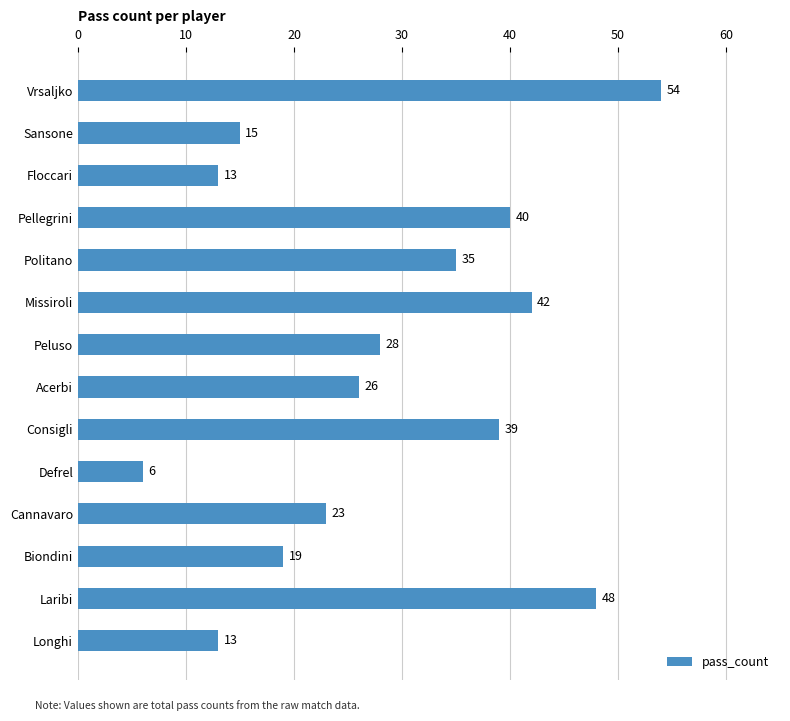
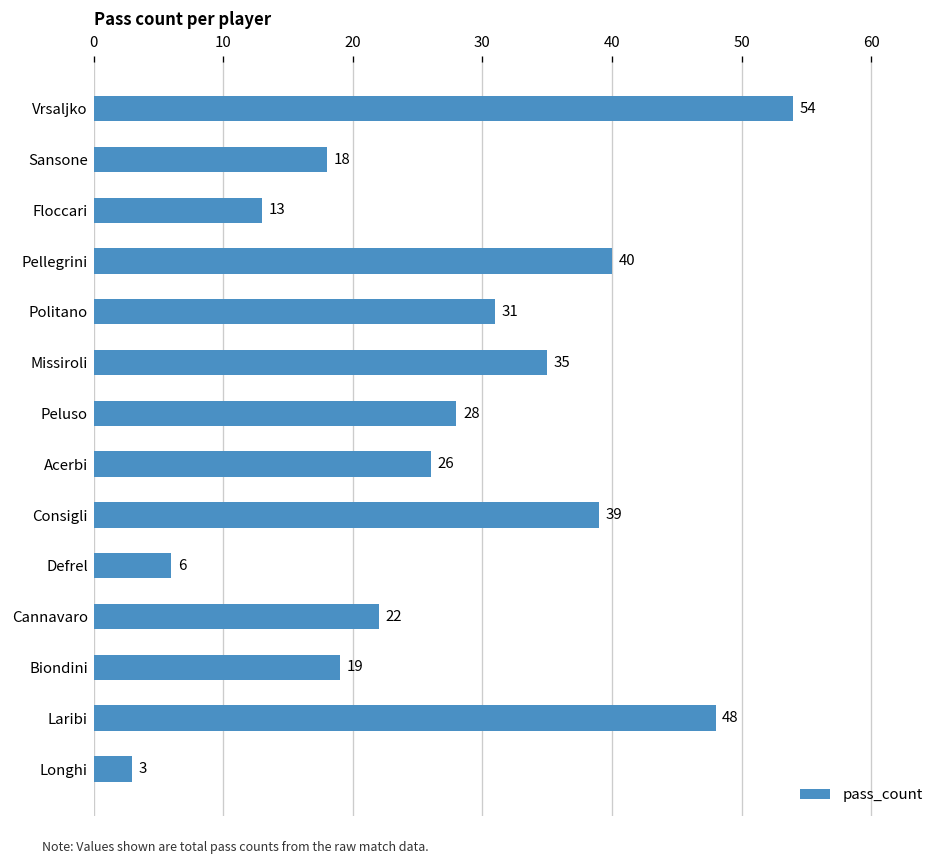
  {
    "Vrsaljko": 54,
-   "Sansone": 15,
+   "Sansone": 18,
    "Floccari": 13,
    "Pellegrini": 40,
-   "Politano": 35,
-   "Missiroli": 42,
+   "Politano": 31,
+   "Missiroli": 35,
    "Peluso": 28,
    "Acerbi": 26,
    "Consigli": 39,
    "Defrel": 6,
-   "Cannavaro": 23,
+   "Cannavaro": 22,
    "Biondini": 19,
    "Laribi": 48,
-   "Longhi": 13
+   "Longhi": 3
  }
